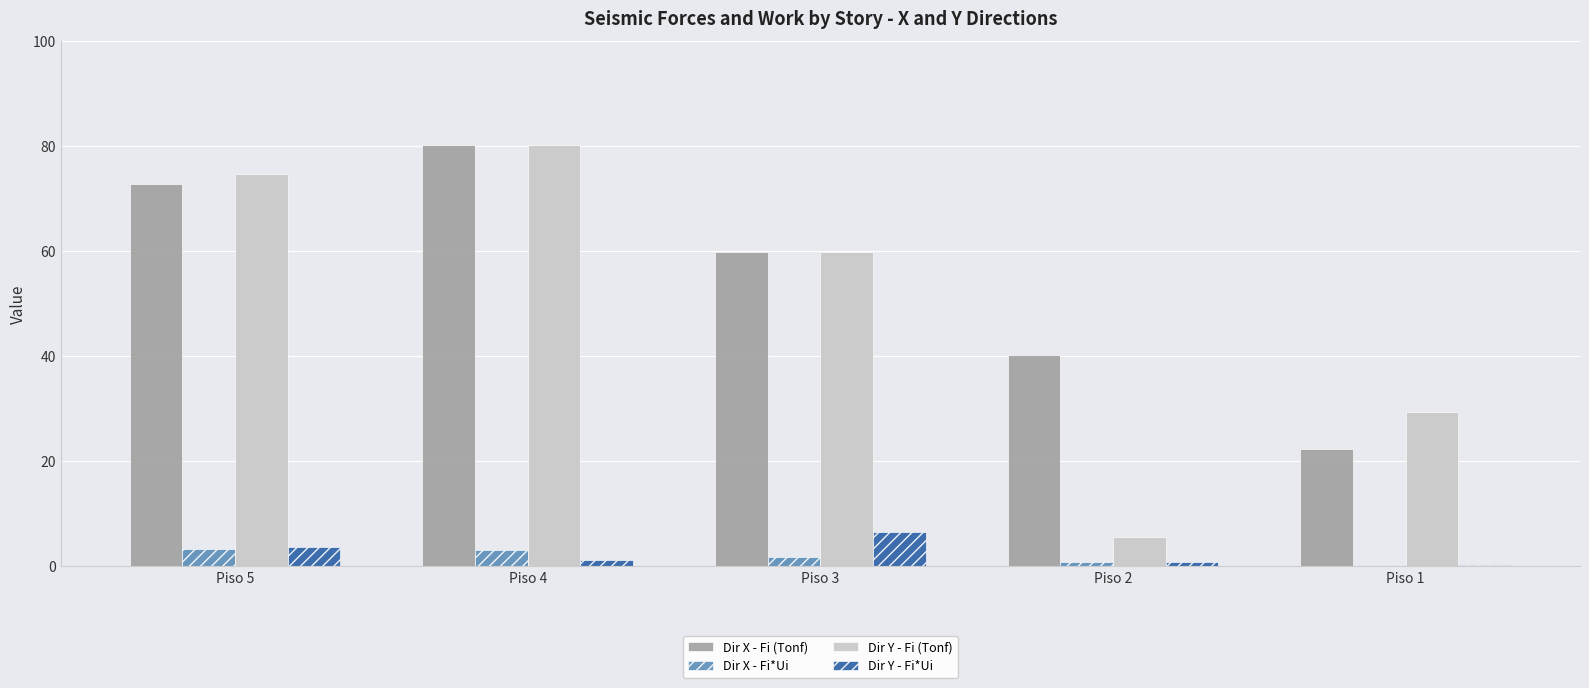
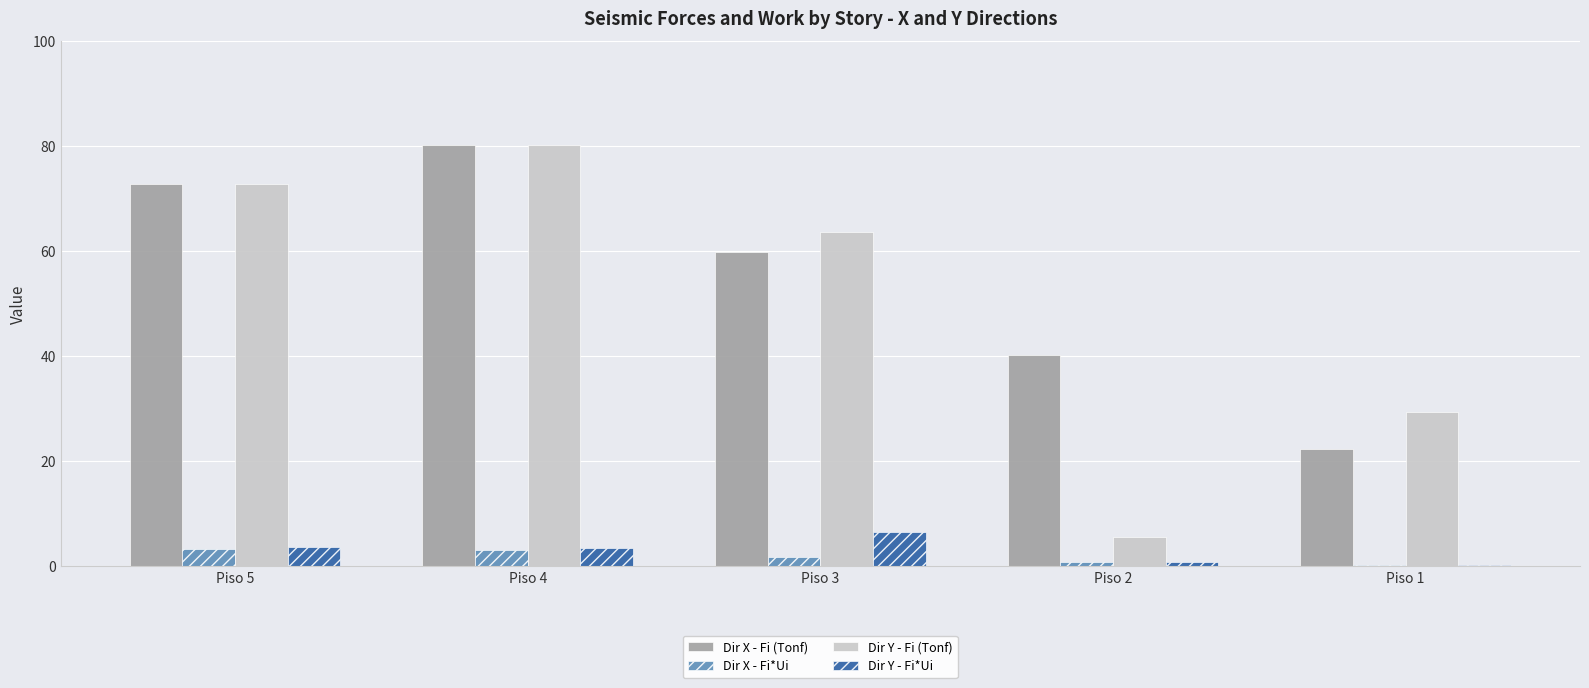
  {
    "Dir X - Fi (Tonf)": {
      "Piso 5": 73,
      "Piso 4": 80,
      "Piso 3": 60,
      "Piso 2": 40,
      "Piso 1": 22
    },
    "Dir X - Fi*Ui": {
      "Piso 5": 3,
      "Piso 4": 3,
      "Piso 3": 2,
      "Piso 2": 1
    },
    "Dir Y - Fi (Tonf)": {
-     "Piso 5": 75,
+     "Piso 5": 73,
      "Piso 4": 80,
-     "Piso 3": 60,
+     "Piso 3": 64,
      "Piso 2": 6,
      "Piso 1": 29
    },
    "Dir Y - Fi*Ui": {
      "Piso 5": 4,
-     "Piso 4": 1,
+     "Piso 4": 3,
      "Piso 3": 7,
      "Piso 2": 1
    }
  }
